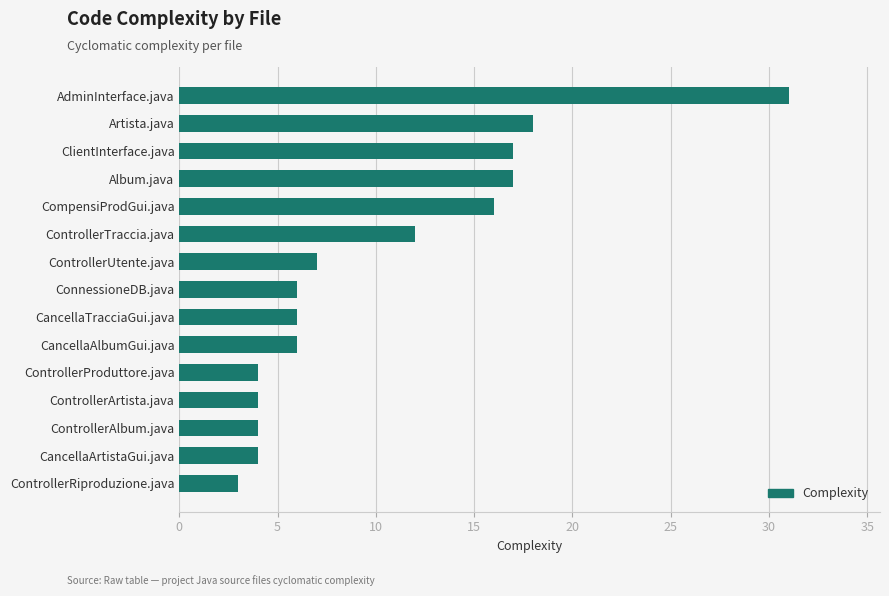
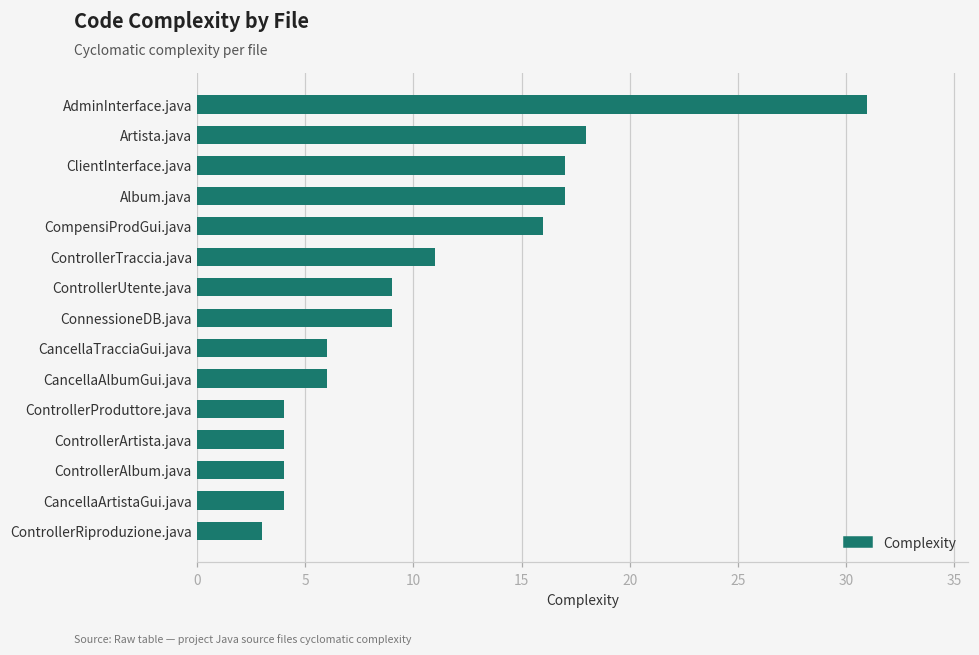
  {
    "AdminInterface.java": 31,
    "Artista.java": 18,
    "ClientInterface.java": 17,
    "Album.java": 17,
    "CompensiProdGui.java": 16,
-   "ControllerTraccia.java": 12,
-   "ControllerUtente.java": 7,
-   "ConnessioneDB.java": 6,
+   "ControllerTraccia.java": 11,
+   "ControllerUtente.java": 9,
+   "ConnessioneDB.java": 9,
    "CancellaTracciaGui.java": 6,
    "CancellaAlbumGui.java": 6,
    "ControllerProduttore.java": 4,
    "ControllerArtista.java": 4,
    "ControllerAlbum.java": 4,
    "CancellaArtistaGui.java": 4,
    "ControllerRiproduzione.java": 3
  }
